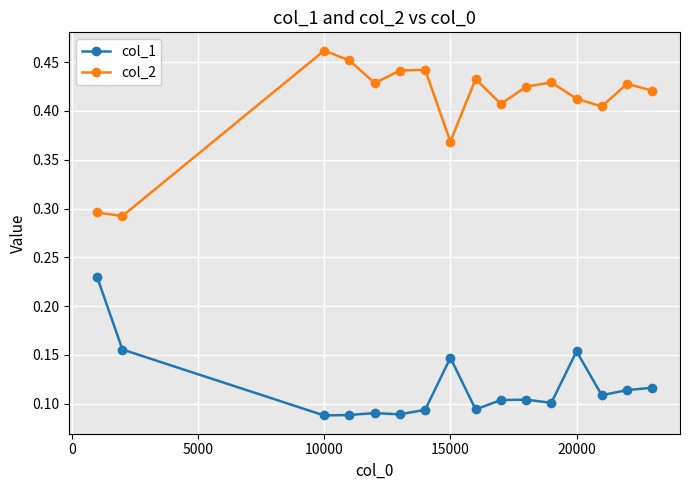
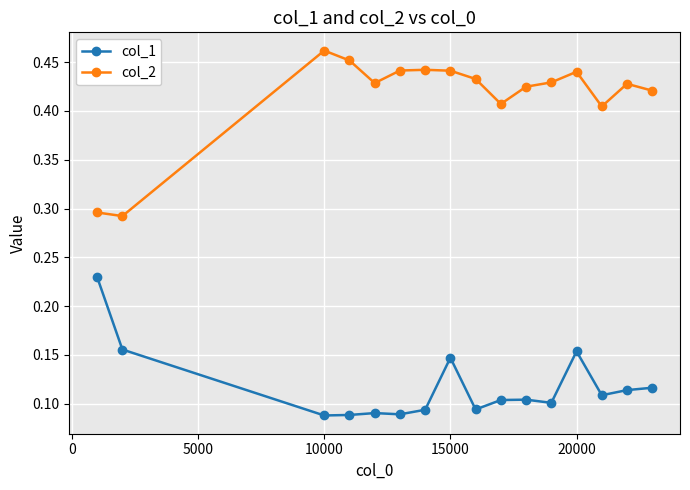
  {
    "col_1": {
      "10000": 0.09,
      "15000": 0.15,
      "20000": 0.15
    },
    "col_2": {
      "10000": 0.46,
-     "15000": 0.37,
-     "20000": 0.41
+     "15000": 0.44,
+     "20000": 0.44
    }
  }
